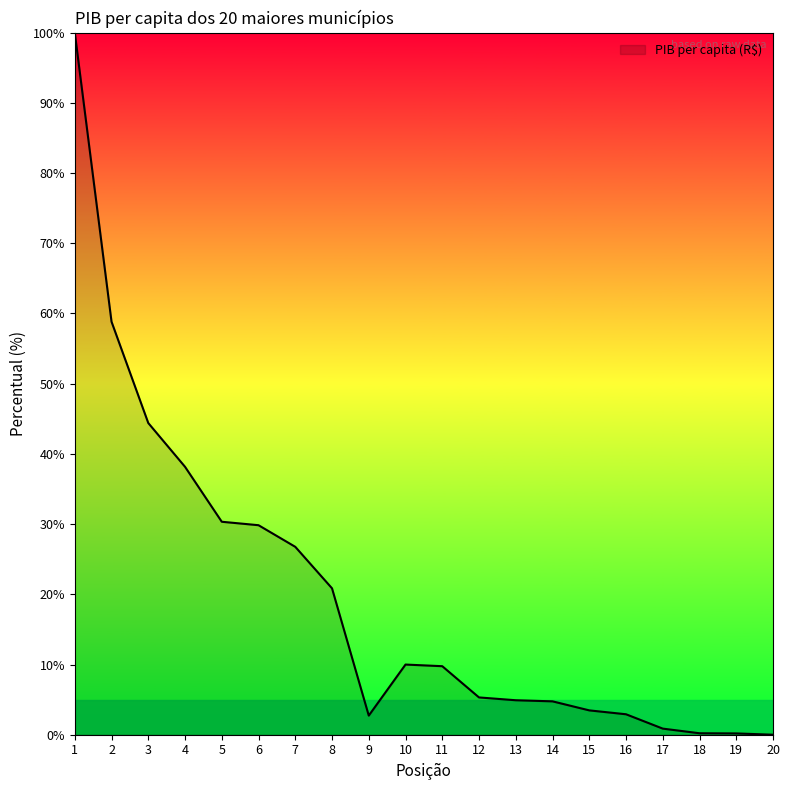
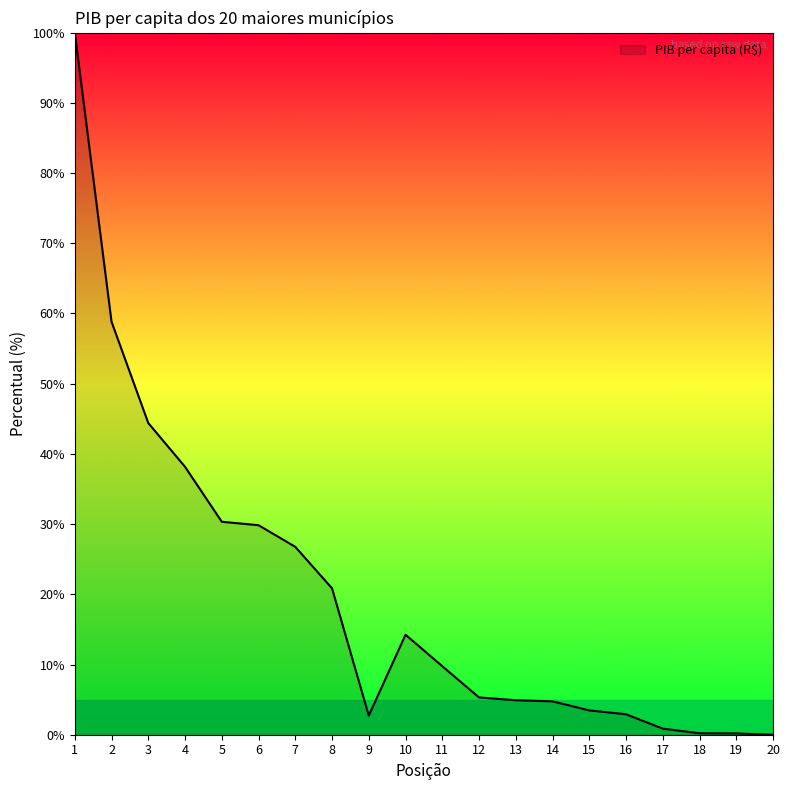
  {
    "1": "100%",
    "2": "59%",
    "3": "44%",
    "4": "38%",
    "5": "30%",
    "6": "30%",
    "7": "27%",
    "8": "21%",
-   "10": "10%",
+   "10": "14%",
    "11": "10%",
    "12": "5%"
  }
